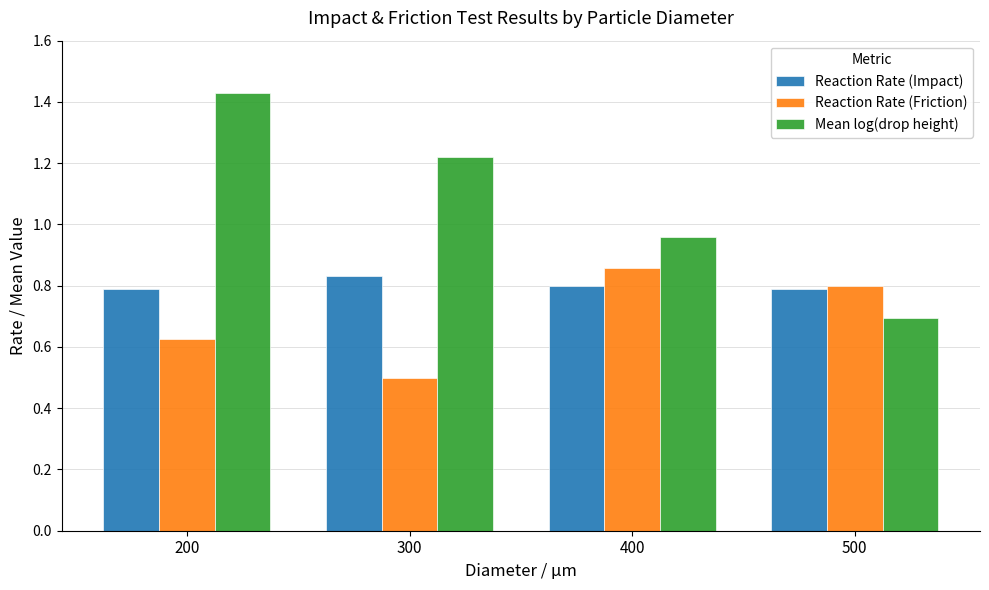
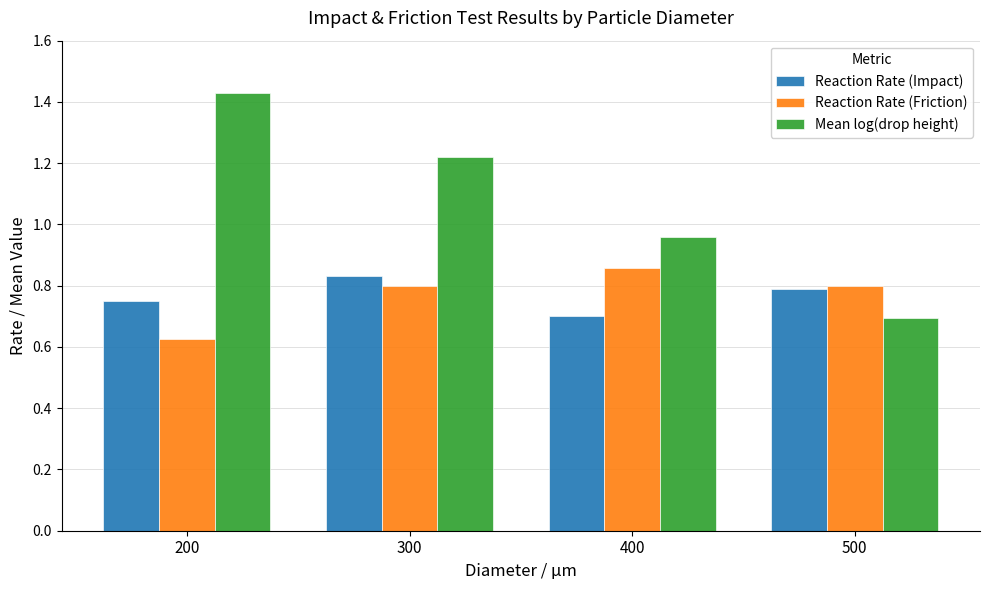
  {
    "Reaction Rate (Impact)": {
-     "200": 0.79,
+     "200": 0.75,
      "300": 0.83,
-     "400": 0.8,
+     "400": 0.7,
      "500": 0.79
    },
    "Reaction Rate (Friction)": {
      "200": 0.63,
-     "300": 0.5,
+     "300": 0.8,
      "400": 0.86,
      "500": 0.8
    },
    "Mean log(drop height)": {
      "200": 1.43,
      "300": 1.22,
      "400": 0.96,
      "500": 0.69
    }
  }
